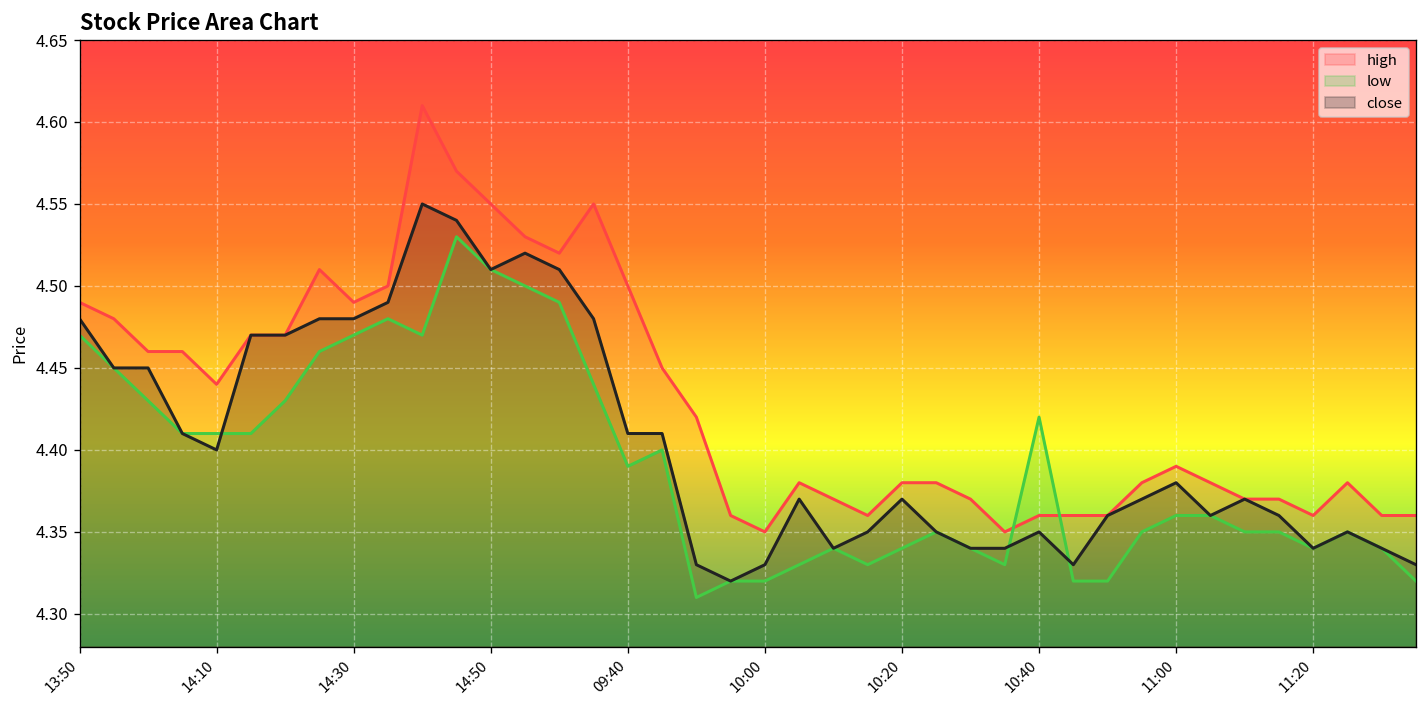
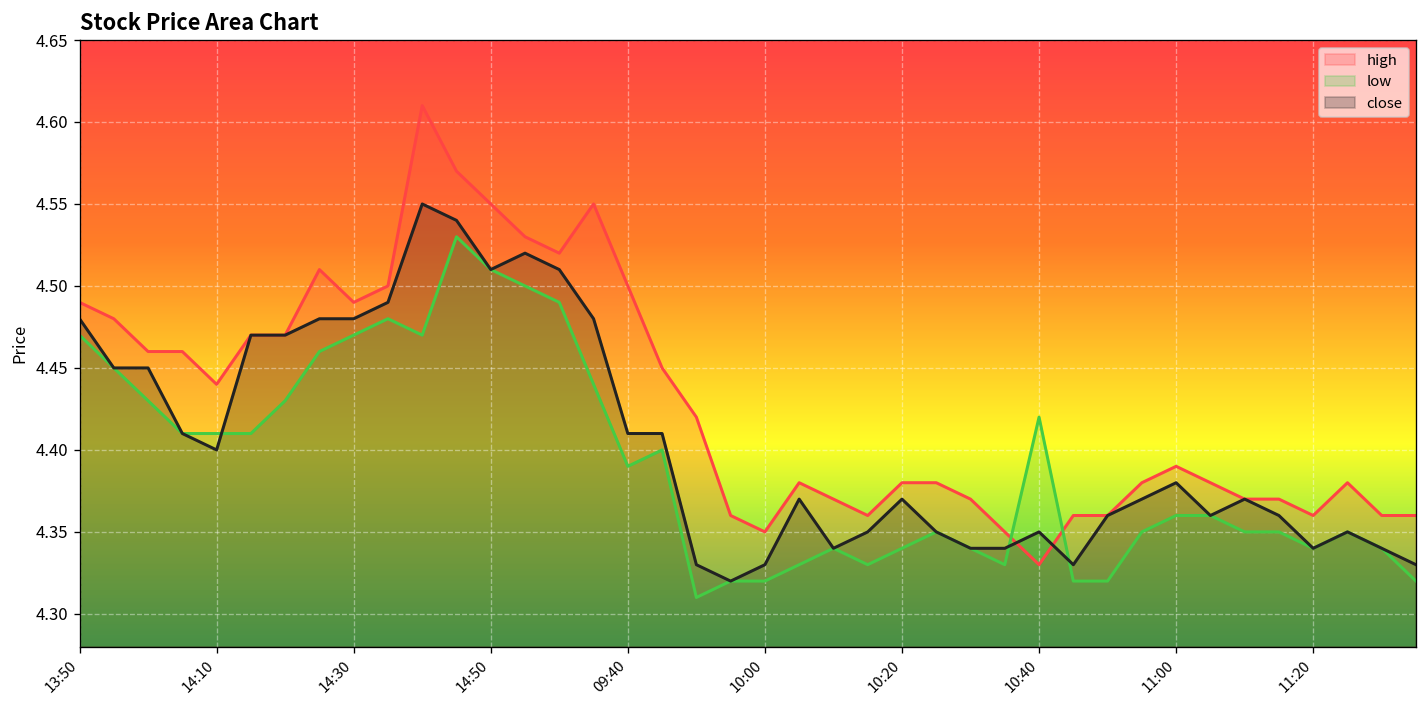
  {
    "high": {
      "13:50": 4.49,
      "14:10": 4.44,
      "14:30": 4.49,
      "14:50": 4.55,
      "09:40": 4.50,
      "10:00": 4.35,
      "10:20": 4.38,
-     "10:40": 4.36,
+     "10:40": 4.33,
      "11:00": 4.39,
      "11:20": 4.36
    },
    "low": {
      "13:50": 4.47,
      "14:10": 4.41,
      "14:30": 4.47,
      "09:40": 4.39,
      "10:00": 4.32,
      "10:20": 4.34,
      "10:40": 4.42,
      "11:00": 4.36
    },
    "close": {
      "13:50": 4.48,
      "14:10": 4.40,
      "14:30": 4.48,
      "09:40": 4.41,
      "10:00": 4.33,
      "10:20": 4.37,
      "10:40": 4.35,
      "11:00": 4.38
    }
  }
